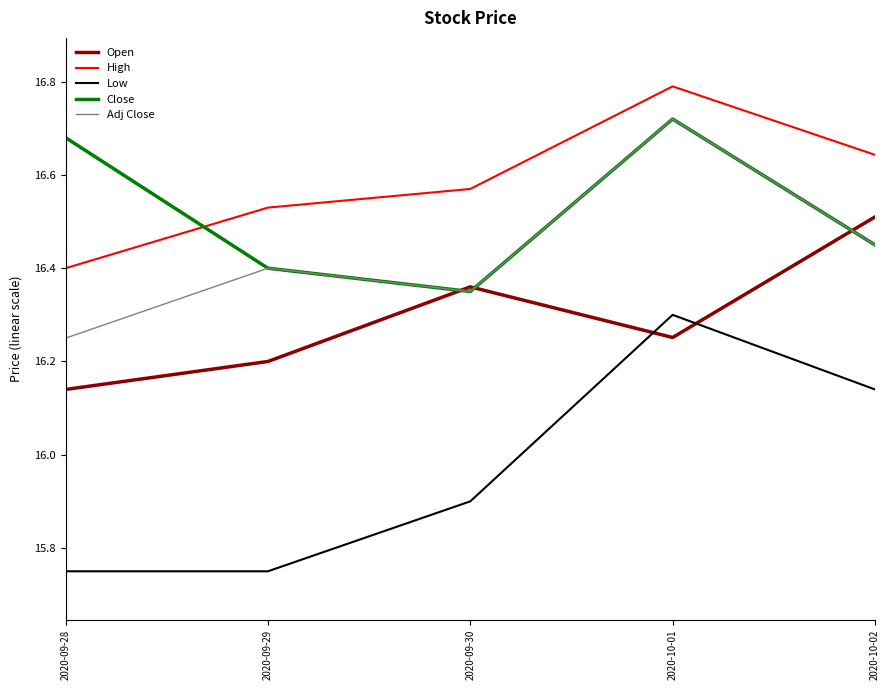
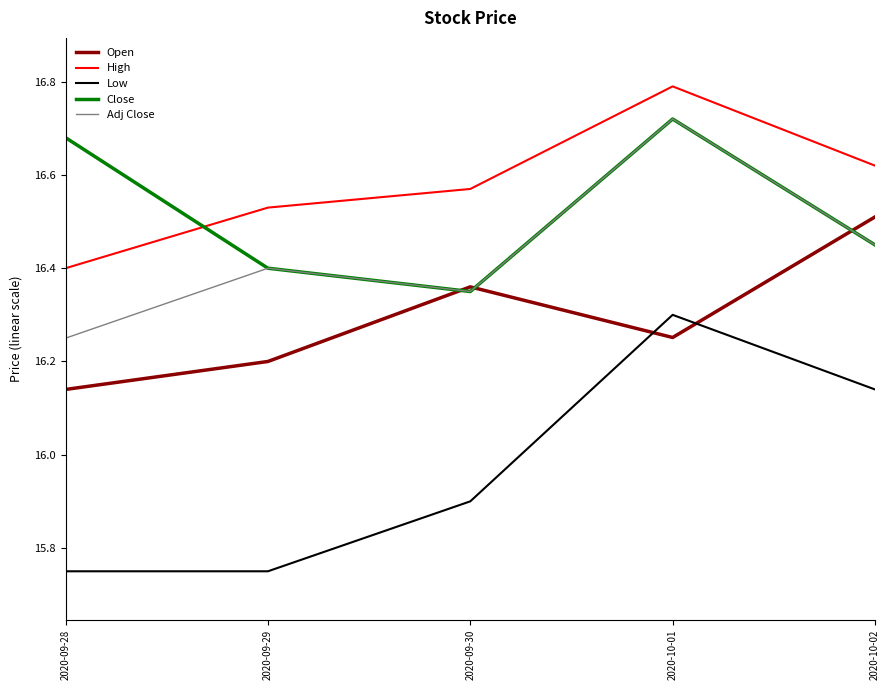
  {
    "Open": {
      "2020-09-28": 16.14,
      "2020-09-29": 16.20,
      "2020-09-30": 16.36,
      "2020-10-01": 16.25,
      "2020-10-02": 16.51
    },
    "High": {
      "2020-09-28": 16.40,
      "2020-09-29": 16.53,
      "2020-09-30": 16.57,
      "2020-10-01": 16.79,
-     "2020-10-02": 16.64
+     "2020-10-02": 16.62
    },
    "Low": {
      "2020-09-28": 15.75,
      "2020-09-29": 15.75,
      "2020-09-30": 15.90,
      "2020-10-01": 16.30,
      "2020-10-02": 16.14
    },
    "Close": {
      "2020-09-28": 16.68
    },
    "Adj Close": {
      "2020-09-28": 16.25
    }
  }
